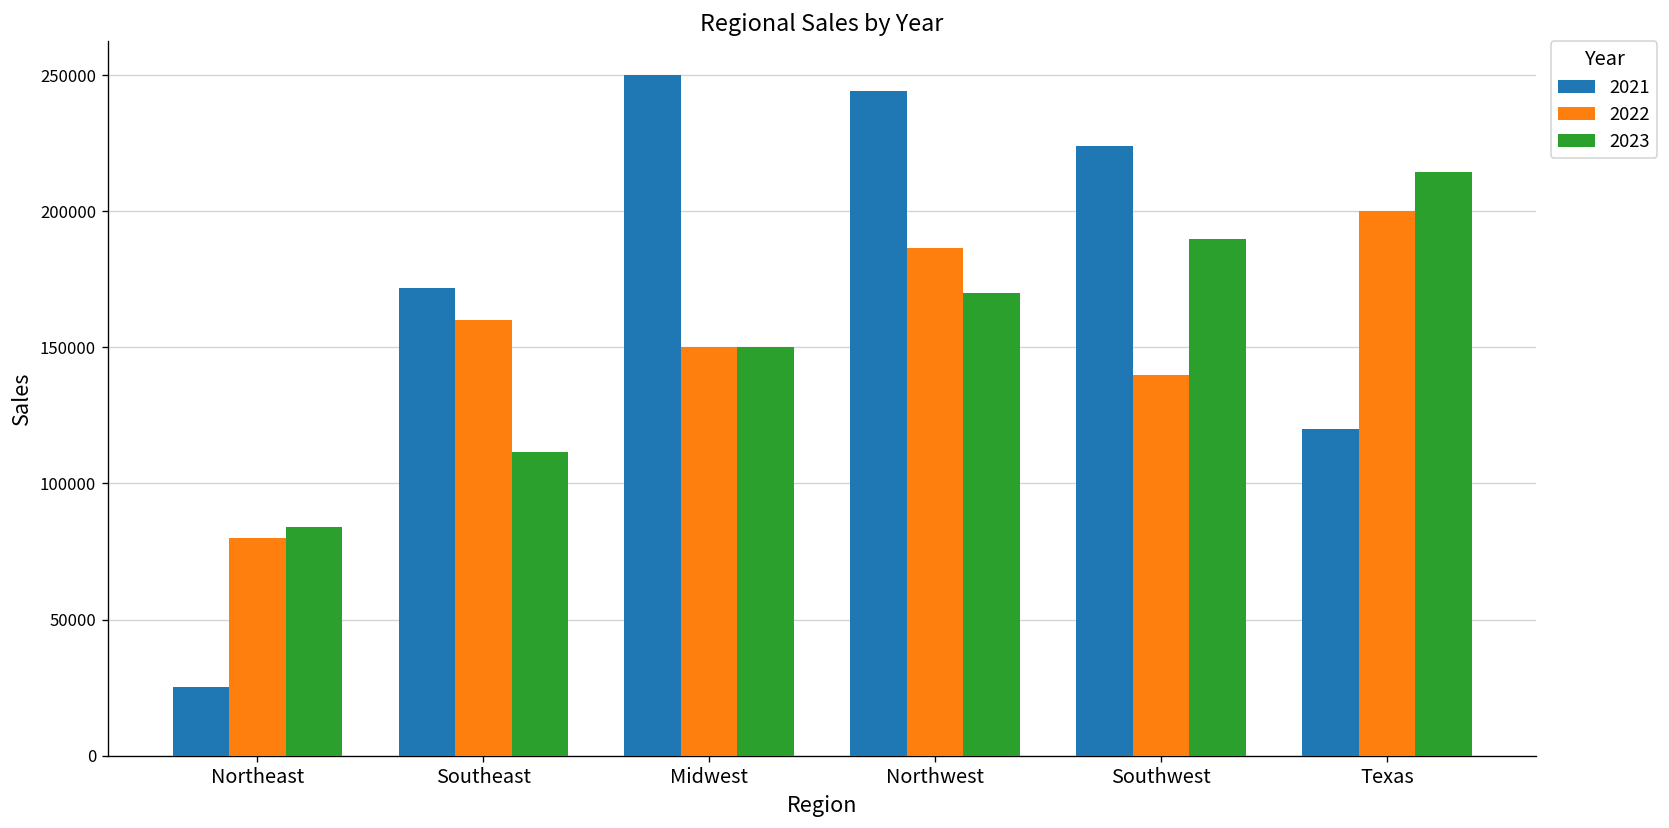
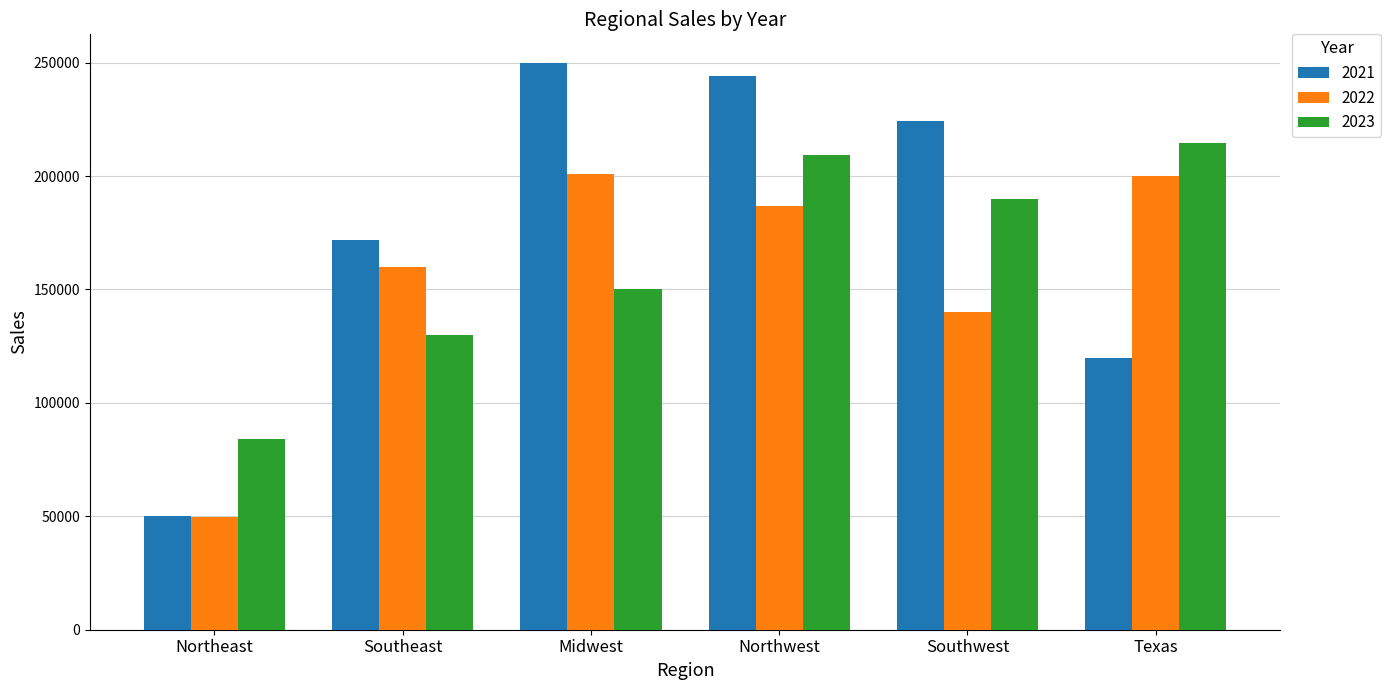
  {
    "2021": {
-     "Northeast": 25000,
+     "Northeast": 50000,
      "Southeast": 172000,
      "Midwest": 250000,
      "Northwest": 244000,
      "Southwest": 224000,
      "Texas": 120000
    },
    "2022": {
-     "Northeast": 80000,
+     "Northeast": 50000,
      "Southeast": 160000,
-     "Midwest": 150000,
+     "Midwest": 201000,
      "Northwest": 187000,
      "Southwest": 140000,
      "Texas": 200000
    },
    "2023": {
      "Northeast": 84000,
-     "Southeast": 111000,
+     "Southeast": 130000,
      "Midwest": 150000,
-     "Northwest": 170000,
+     "Northwest": 209000,
      "Southwest": 190000,
      "Texas": 214000
    }
  }
